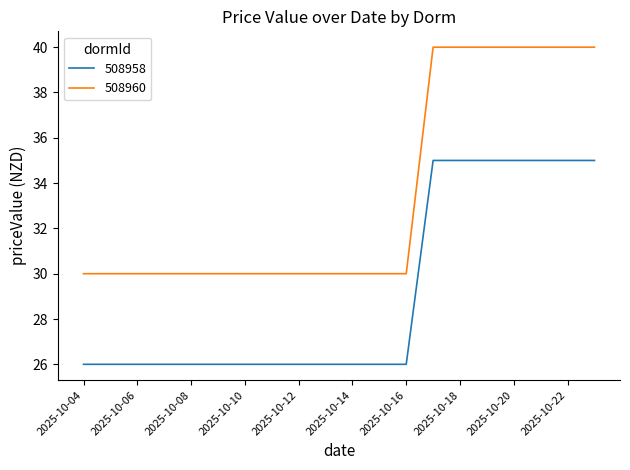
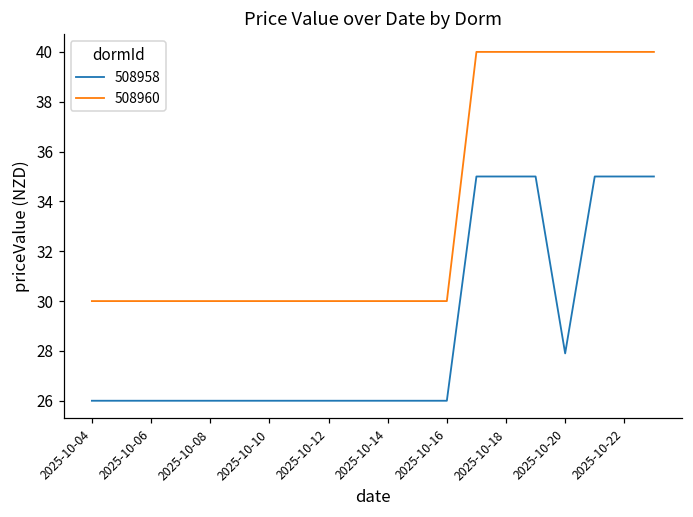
  {
    "508958": {
      "2025-10-04": 26.0,
      "2025-10-06": 26.0,
      "2025-10-08": 26.0,
      "2025-10-10": 26.0,
      "2025-10-12": 26.0,
      "2025-10-14": 26.0,
      "2025-10-16": 26.0,
      "2025-10-18": 35.0,
-     "2025-10-20": 35.0,
+     "2025-10-20": 27.9,
      "2025-10-22": 35.0
    },
    "508960": {
      "2025-10-04": 30.0,
      "2025-10-06": 30.0,
      "2025-10-08": 30.0,
      "2025-10-10": 30.0,
      "2025-10-12": 30.0,
      "2025-10-14": 30.0,
      "2025-10-16": 30.0,
      "2025-10-18": 40.0,
      "2025-10-20": 40.0,
      "2025-10-22": 40.0
    }
  }
